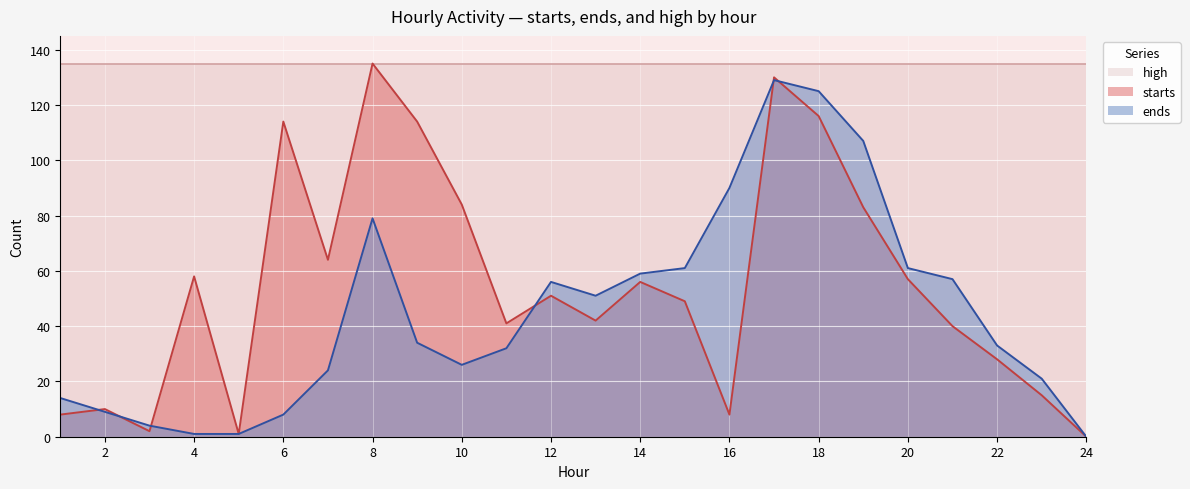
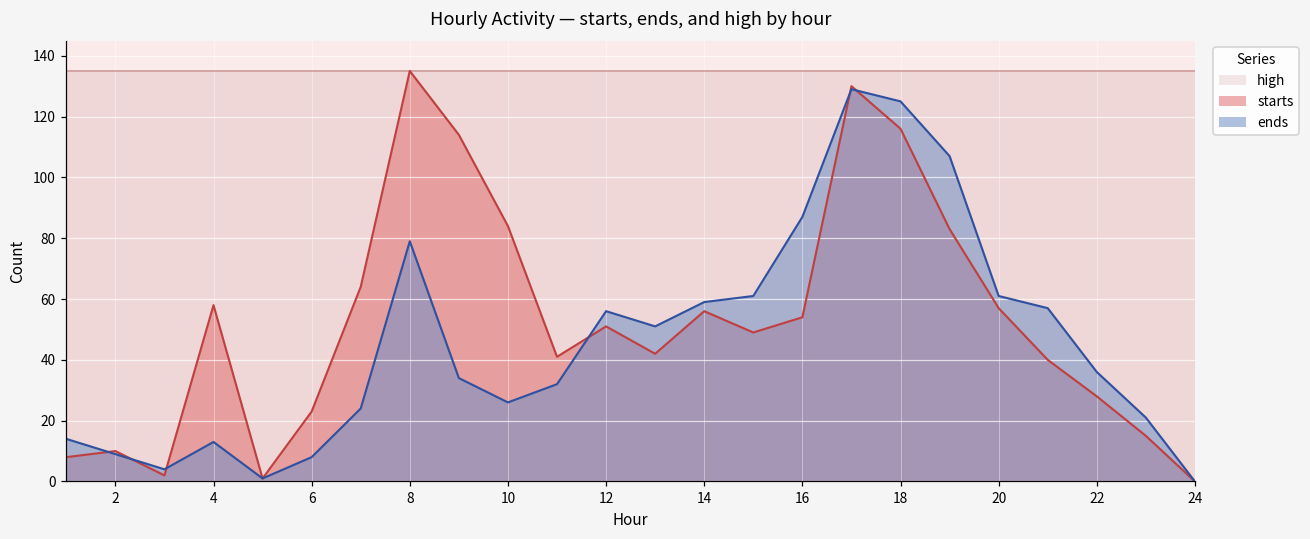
  {
    "high": {
      "2": 135,
      "4": 135,
      "6": 135,
      "10": 135,
      "12": 135,
      "14": 135,
      "16": 135,
      "18": 135,
      "20": 135,
      "22": 135,
      "24": 135
    },
    "starts": {
      "2": 10,
      "4": 58,
-     "6": 114,
+     "6": 23,
      "10": 84,
      "12": 51,
      "14": 56,
-     "16": 8,
+     "16": 54,
      "18": 116,
      "20": 57,
      "22": 28
    },
    "ends": {
      "2": 9,
-     "4": 1,
+     "4": 13,
      "6": 8,
      "8": 79,
      "10": 26,
      "12": 56,
      "14": 59,
-     "16": 90,
+     "16": 87,
      "18": 125,
      "20": 61,
-     "22": 33
+     "22": 36
    }
  }
